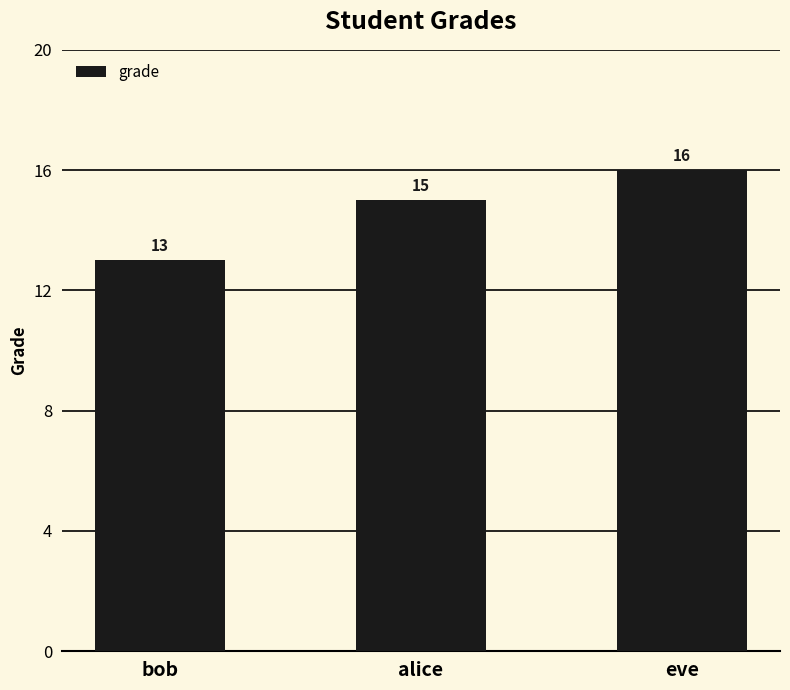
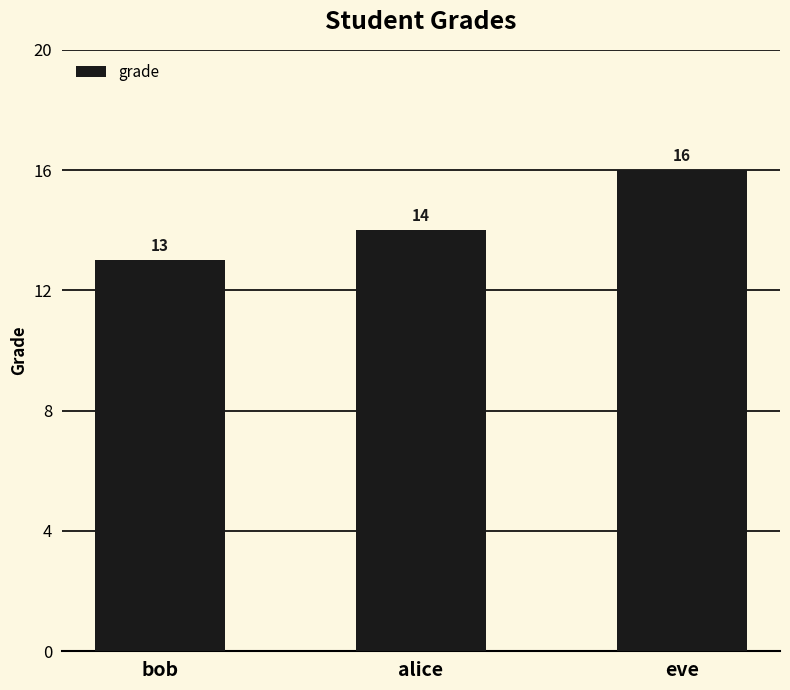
  {
    "bob": 13,
-   "alice": 15,
+   "alice": 14,
    "eve": 16
  }
